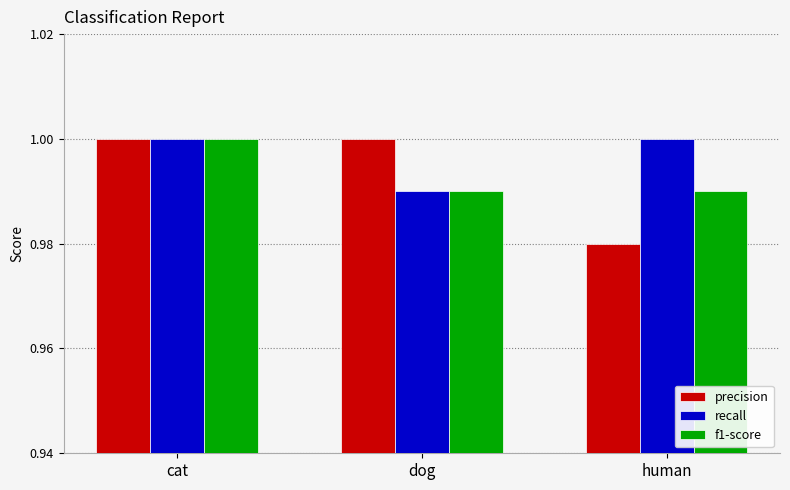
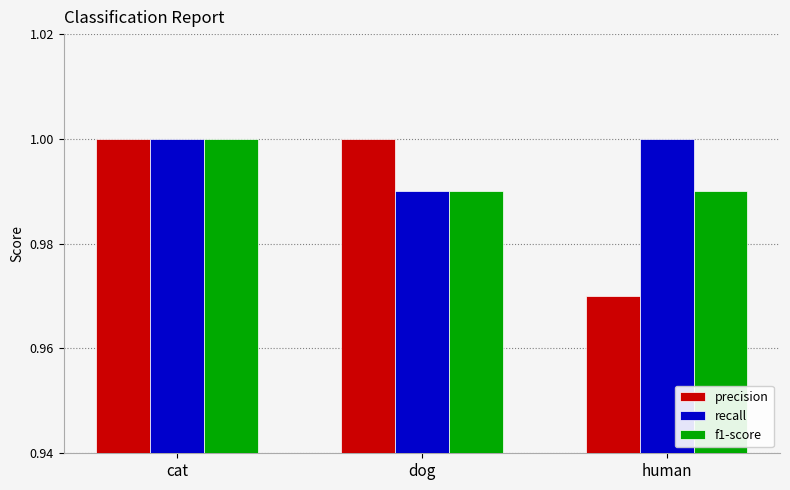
  {
    "precision": {
      "cat": 1.00,
      "dog": 1.00,
-     "human": 0.98
+     "human": 0.97
    },
    "recall": {
      "cat": 1.00,
      "dog": 0.99,
      "human": 1.00
    },
    "f1-score": {
      "cat": 1.00,
      "dog": 0.99,
      "human": 0.99
    }
  }
